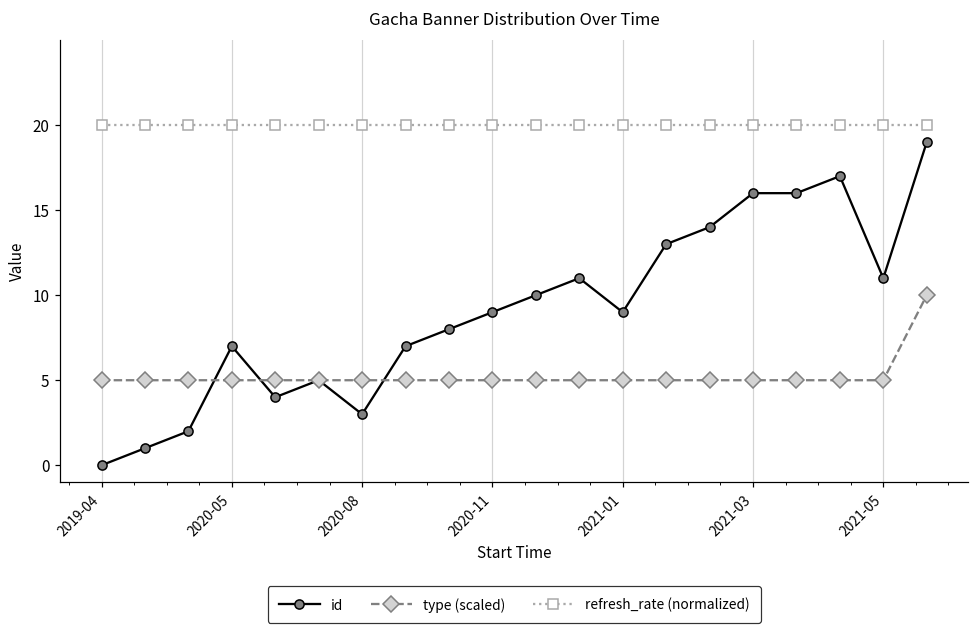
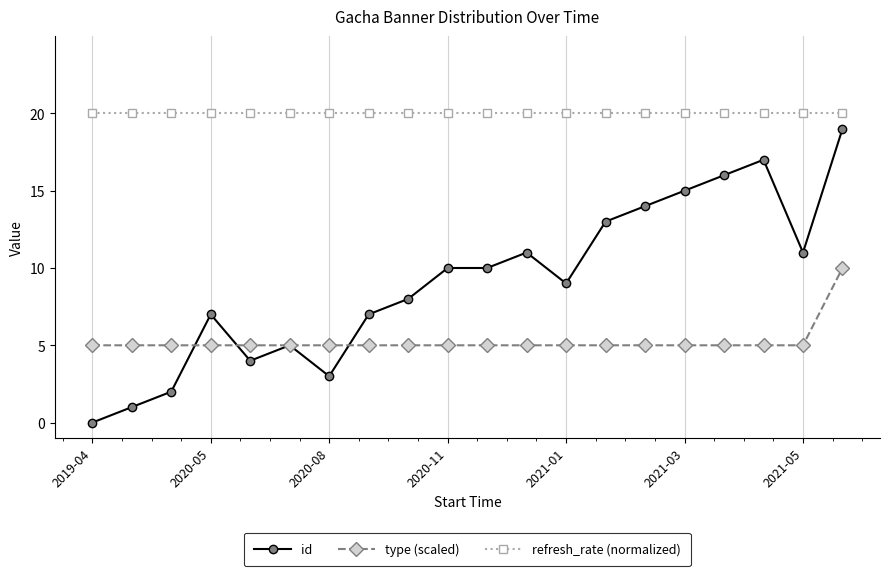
  {
    "id": {
      "2019-04": 0,
      "2020-05": 7,
      "2020-08": 3,
-     "2020-11": 9,
+     "2020-11": 10,
      "2021-01": 9,
-     "2021-03": 16,
+     "2021-03": 15,
      "2021-05": 11
    },
    "type (scaled)": {
      "2019-04": 5,
      "2020-05": 5,
      "2020-08": 5,
      "2020-11": 5,
      "2021-01": 5,
      "2021-03": 5,
      "2021-05": 5
    },
    "refresh_rate (normalized)": {
      "2019-04": 20,
      "2020-05": 20,
      "2020-08": 20,
      "2020-11": 20,
      "2021-01": 20,
      "2021-03": 20,
      "2021-05": 20
    }
  }
